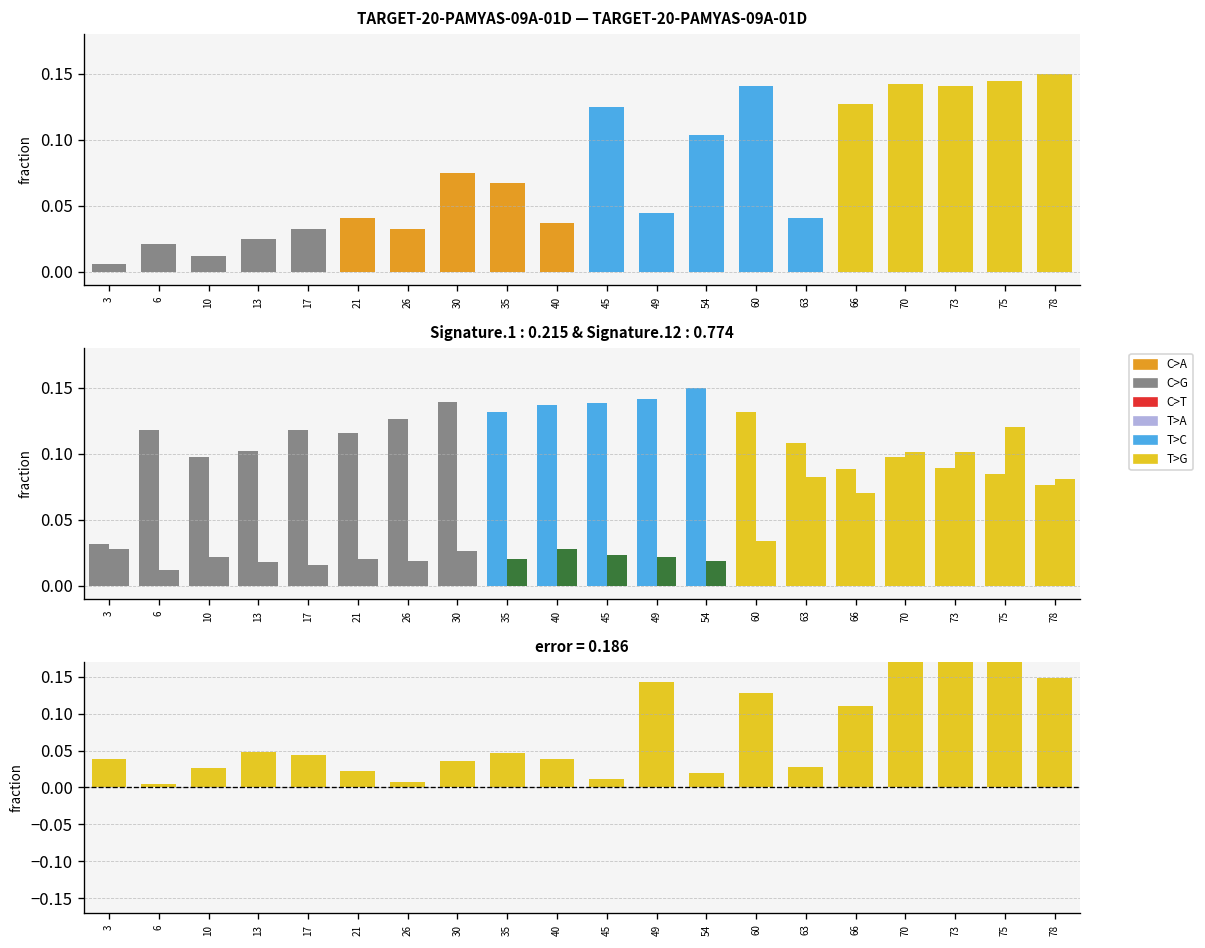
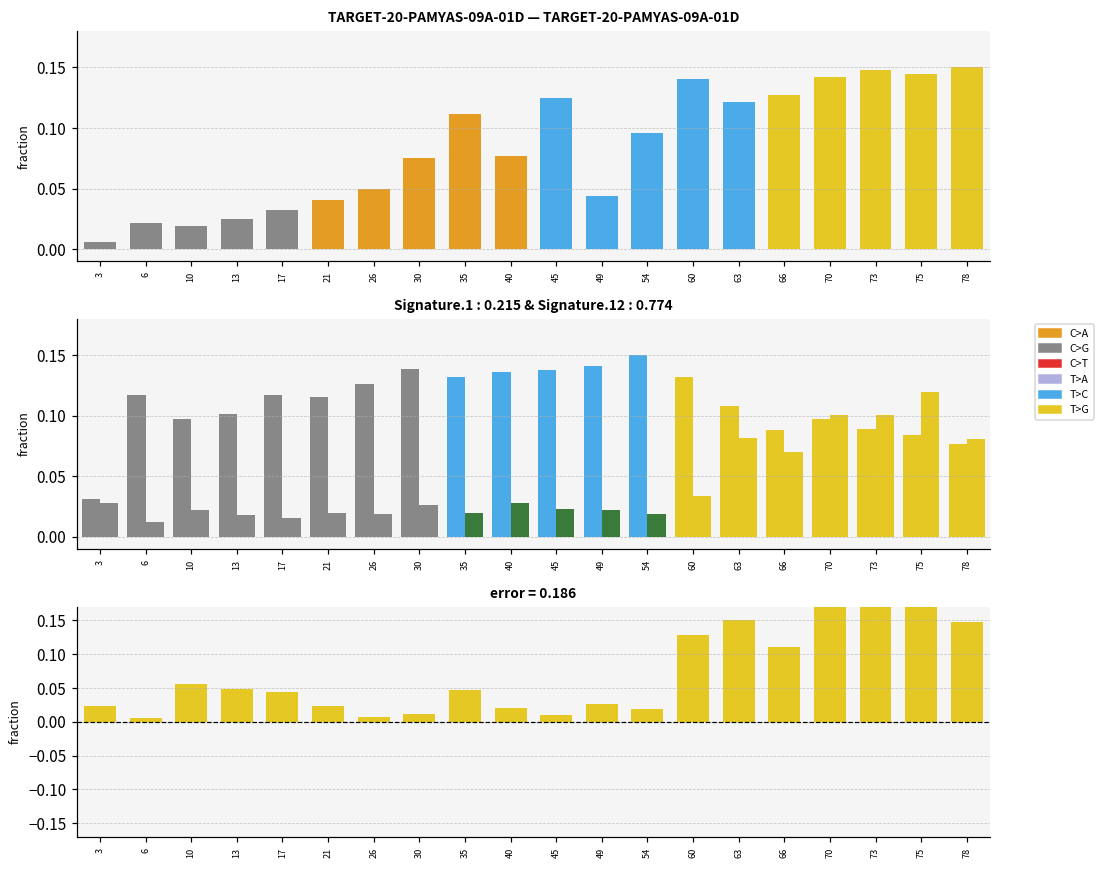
  {
    "TARGET-20-PAMYAS-09A-01D — TARGET-20-PAMYAS-09A-01D": {
      "3": 0.006,
      "6": 0.021,
-     "10": 0.012,
+     "10": 0.019,
      "13": 0.025,
      "17": 0.033,
      "21": 0.040,
-     "26": 0.033,
+     "26": 0.050,
      "30": 0.075,
-     "35": 0.067,
-     "40": 0.037,
+     "35": 0.112,
+     "40": 0.077,
      "45": 0.125,
      "49": 0.044,
-     "54": 0.104,
+     "54": 0.096,
      "60": 0.140,
-     "63": 0.040,
+     "63": 0.121,
      "66": 0.127,
      "70": 0.142,
-     "73": 0.140,
+     "73": 0.148,
      "75": 0.144,
      "78": 0.150
    },
    "error = 0.186": {
-     "3": 0.04,
+     "3": 0.02,
      "6": 0.01,
-     "10": 0.03,
+     "10": 0.06,
      "13": 0.05,
      "17": 0.04,
      "21": 0.02,
      "26": 0.01,
-     "30": 0.04,
+     "30": 0.01,
      "35": 0.05,
-     "40": 0.04,
+     "40": 0.02,
      "45": 0.01,
-     "49": 0.14,
+     "49": 0.03,
      "54": 0.02,
      "60": 0.13,
-     "63": 0.03,
+     "63": 0.15,
      "66": 0.11,
      "78": 0.15
    }
  }
